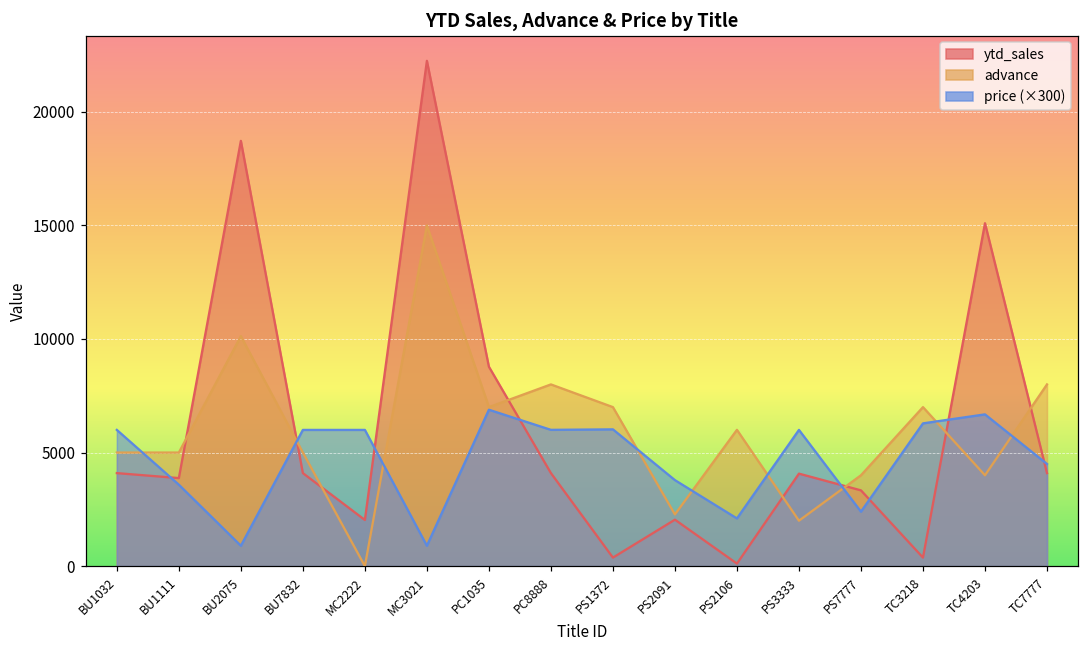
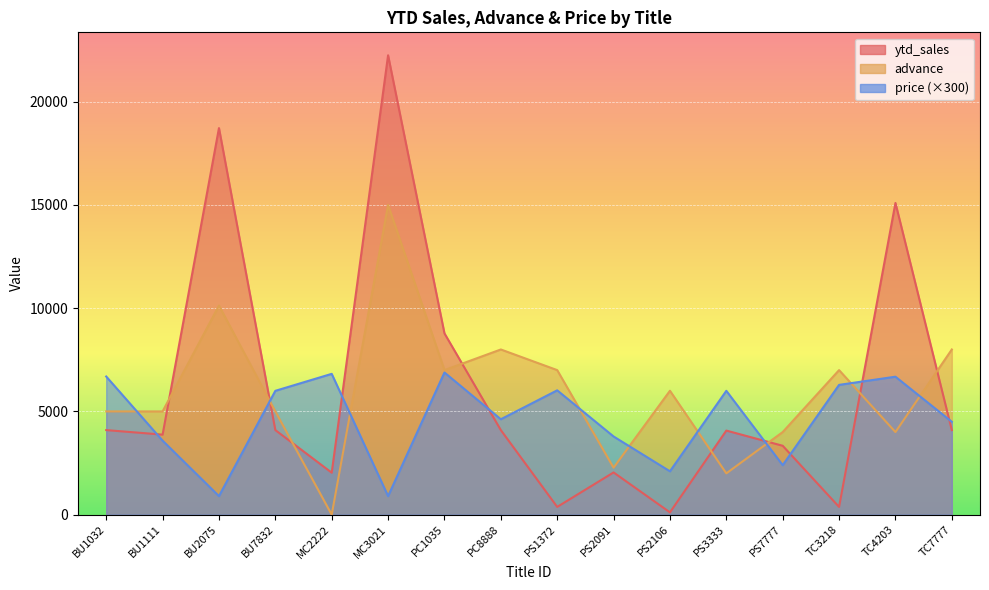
  {
    "price (×300)": {
-     "BU1032": 6000,
+     "BU1032": 6700,
      "BU1111": 3600,
      "BU2075": 900,
      "BU7832": 6000,
-     "MC2222": 6000,
+     "MC2222": 6800,
      "MC3021": 900,
-     "PC8888": 6000,
+     "PC8888": 4600,
      "PS1372": 6000,
      "PS2091": 3800,
      "PS2106": 2100,
      "PS3333": 6000,
      "PS7777": 2400,
      "TC3218": 6300,
      "TC4203": 6700,
      "TC7777": 4500
    }
  }
